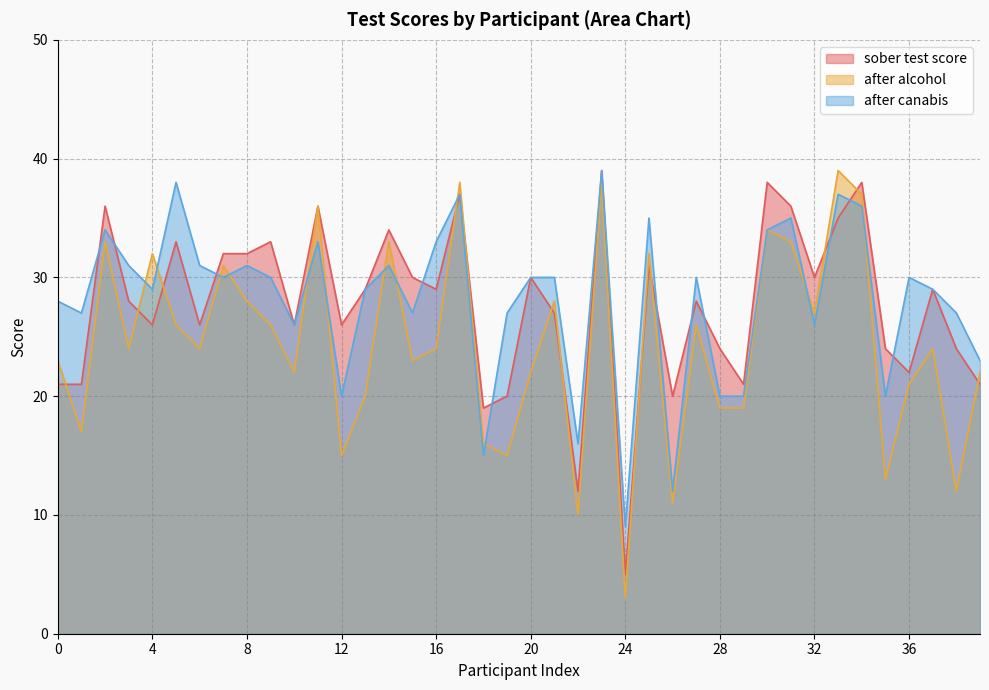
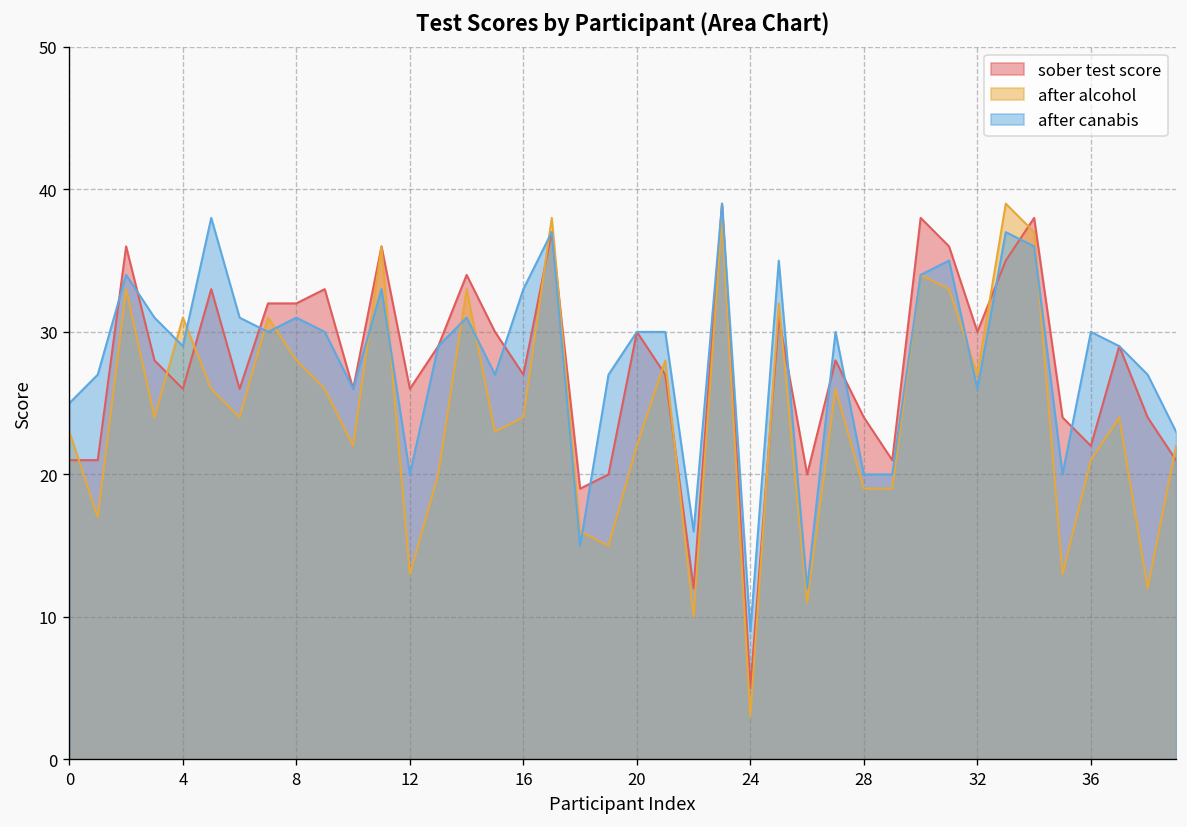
  {
    "sober test score": {
      "0": 21,
      "4": 26,
      "8": 32,
      "12": 26,
-     "16": 29,
+     "16": 27,
      "24": 5,
      "28": 24,
      "32": 30,
      "36": 22
    },
    "after alcohol": {
      "0": 23,
-     "4": 32,
+     "4": 31,
      "8": 28,
-     "12": 15,
+     "12": 13,
      "16": 24,
      "20": 22,
      "24": 3,
      "28": 19,
      "32": 27,
      "36": 21
    },
    "after canabis": {
-     "0": 28,
+     "0": 25,
      "4": 29,
      "8": 31,
      "12": 20,
      "16": 33,
      "24": 9,
      "28": 20,
      "32": 26,
      "36": 30
    }
  }
